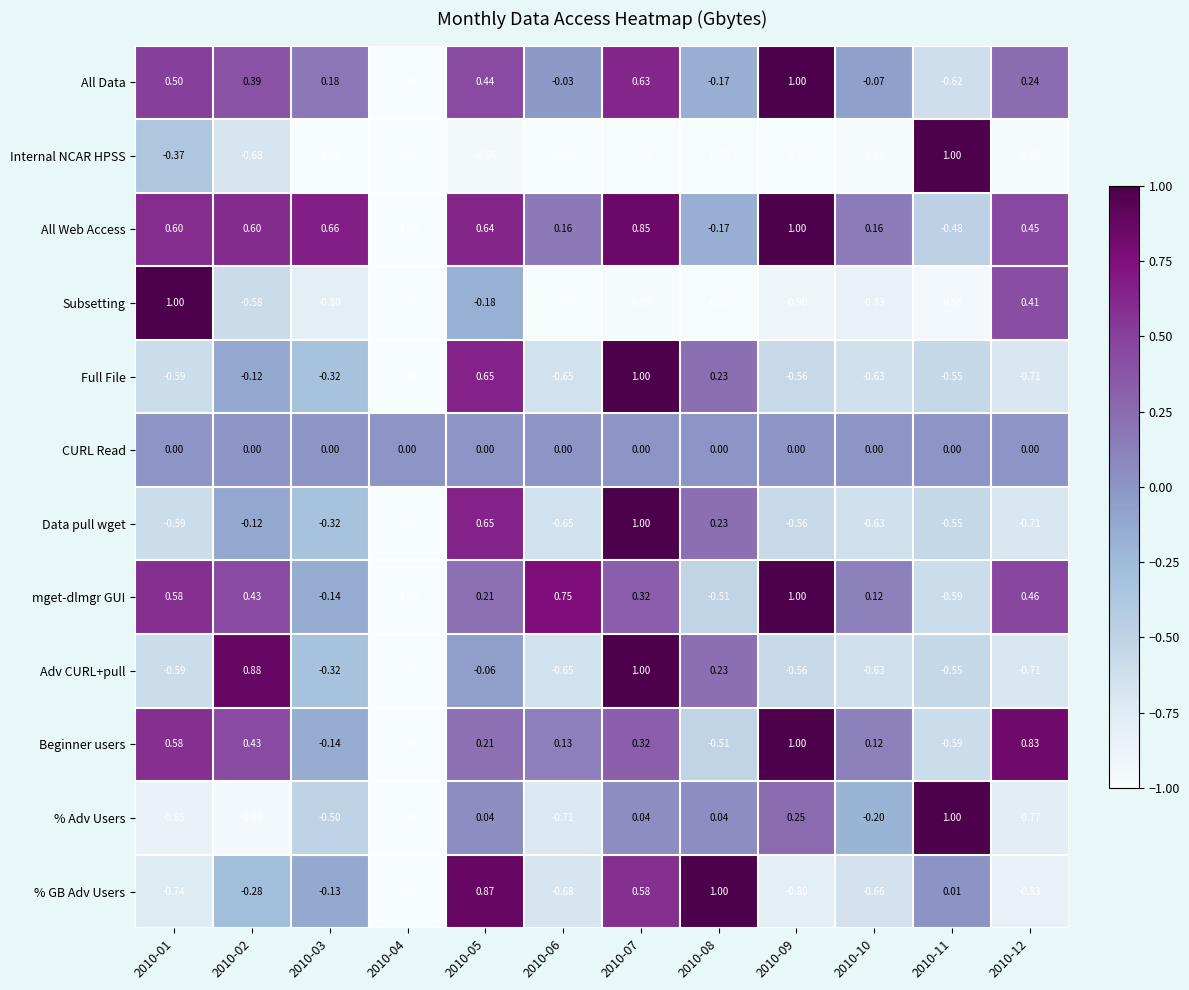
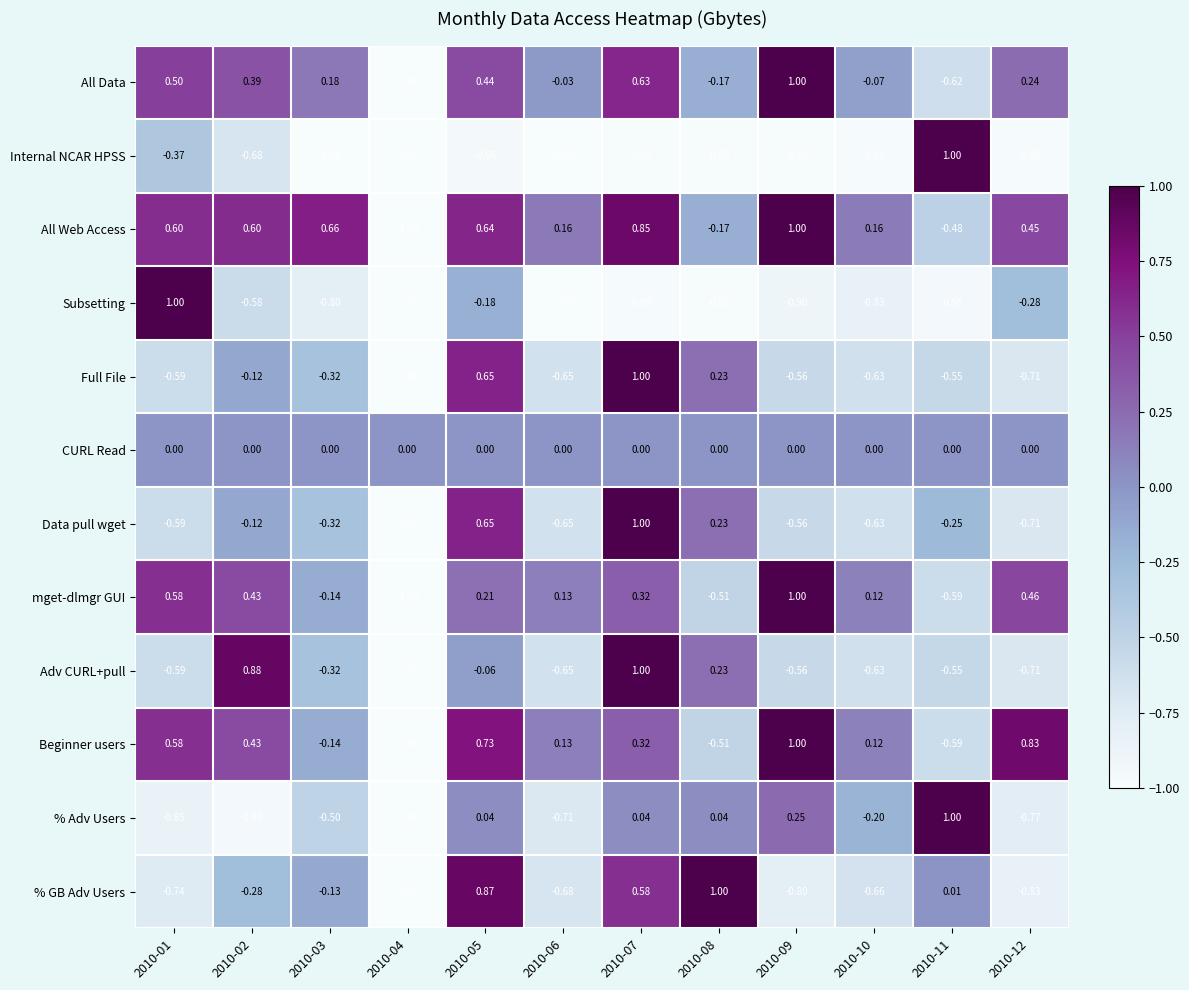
  {
    "All Data": {
      "2010-01": 0.50,
      "2010-02": 0.39,
      "2010-03": 0.18,
      "2010-05": 0.44,
      "2010-06": -0.03,
      "2010-07": 0.63,
      "2010-08": -0.17,
      "2010-09": 1.00,
      "2010-10": -0.07,
      "2010-11": -0.62,
      "2010-12": 0.24
    },
    "Internal NCAR HPSS": {
      "2010-01": -0.37,
      "2010-11": 1.00
    },
    "All Web Access": {
      "2010-01": 0.60,
      "2010-02": 0.60,
      "2010-03": 0.66,
      "2010-05": 0.64,
      "2010-06": 0.16,
      "2010-07": 0.85,
      "2010-08": -0.17,
      "2010-09": 1.00,
      "2010-10": 0.16,
      "2010-11": -0.48,
      "2010-12": 0.45
    },
    "Subsetting": {
      "2010-01": 1.00,
      "2010-02": -0.58,
      "2010-05": -0.18,
-     "2010-12": 0.41
+     "2010-12": -0.28
    },
    "Full File": {
      "2010-01": -0.59,
      "2010-02": -0.12,
      "2010-03": -0.32,
      "2010-05": 0.65,
      "2010-07": 1.00,
      "2010-08": 0.23,
      "2010-09": -0.56,
      "2010-11": -0.55
    },
    "CURL Read": {
      "2010-01": 0.00,
      "2010-02": 0.00,
      "2010-03": 0.00,
      "2010-04": 0.00,
      "2010-05": 0.00,
      "2010-06": 0.00,
      "2010-07": 0.00,
      "2010-08": 0.00,
      "2010-09": 0.00,
      "2010-10": 0.00,
      "2010-11": 0.00,
      "2010-12": 0.00
    },
    "Data pull wget": {
      "2010-01": -0.59,
      "2010-02": -0.12,
      "2010-03": -0.32,
      "2010-05": 0.65,
      "2010-07": 1.00,
      "2010-08": 0.23,
      "2010-09": -0.56,
-     "2010-11": -0.55
+     "2010-11": -0.25
    },
    "mget-dlmgr GUI": {
      "2010-01": 0.58,
      "2010-02": 0.43,
      "2010-03": -0.14,
      "2010-05": 0.21,
-     "2010-06": 0.75,
+     "2010-06": 0.13,
      "2010-07": 0.32,
      "2010-08": -0.51,
      "2010-09": 1.00,
      "2010-10": 0.12,
      "2010-11": -0.59,
      "2010-12": 0.46
    },
    "Adv CURL+pull": {
      "2010-01": -0.59,
      "2010-02": 0.88,
      "2010-03": -0.32,
      "2010-05": -0.06,
      "2010-07": 1.00,
      "2010-08": 0.23,
      "2010-09": -0.56,
      "2010-11": -0.55
    },
    "Beginner users": {
      "2010-01": 0.58,
      "2010-02": 0.43,
      "2010-03": -0.14,
-     "2010-05": 0.21,
+     "2010-05": 0.73,
      "2010-06": 0.13,
      "2010-07": 0.32,
      "2010-08": -0.51,
      "2010-09": 1.00,
      "2010-10": 0.12,
      "2010-11": -0.59,
      "2010-12": 0.83
    },
    "% Adv Users": {
      "2010-03": -0.50,
      "2010-05": 0.04,
      "2010-07": 0.04,
      "2010-08": 0.04,
      "2010-09": 0.25,
      "2010-10": -0.20,
      "2010-11": 1.00
    },
    "% GB Adv Users": {
      "2010-02": -0.28,
      "2010-03": -0.13,
      "2010-05": 0.87,
      "2010-07": 0.58,
      "2010-08": 1.00,
      "2010-11": 0.01
    }
  }
